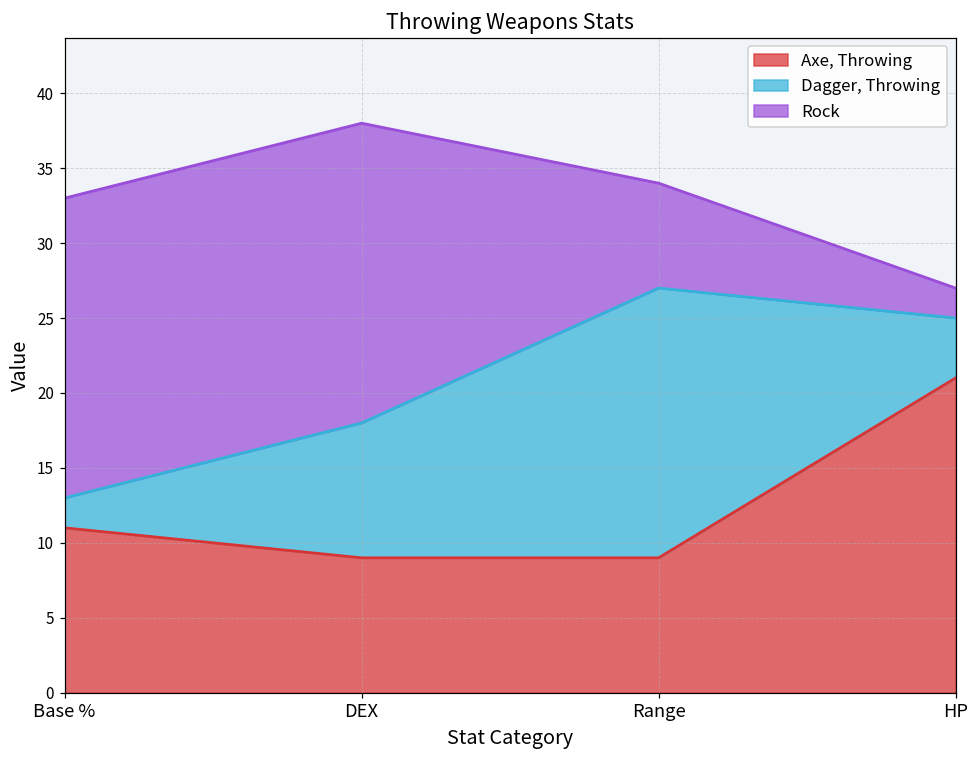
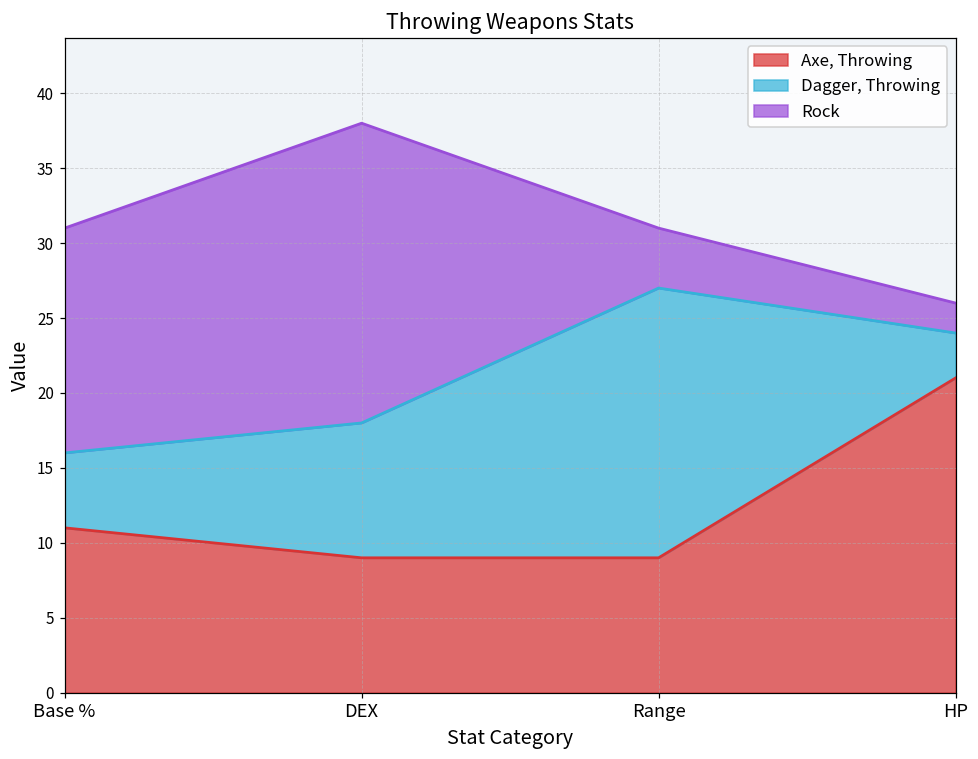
  {
    "Axe, Throwing": {
      "Base %": 11,
      "DEX": 9,
      "Range": 9,
      "HP": 21
    },
    "Dagger, Throwing": {
-     "Base %": 2,
+     "Base %": 5,
      "DEX": 9,
      "Range": 18,
-     "HP": 4
+     "HP": 3
    },
    "Rock": {
-     "Base %": 20,
+     "Base %": 15,
      "DEX": 20,
-     "Range": 7,
+     "Range": 4,
      "HP": 2
    }
  }
